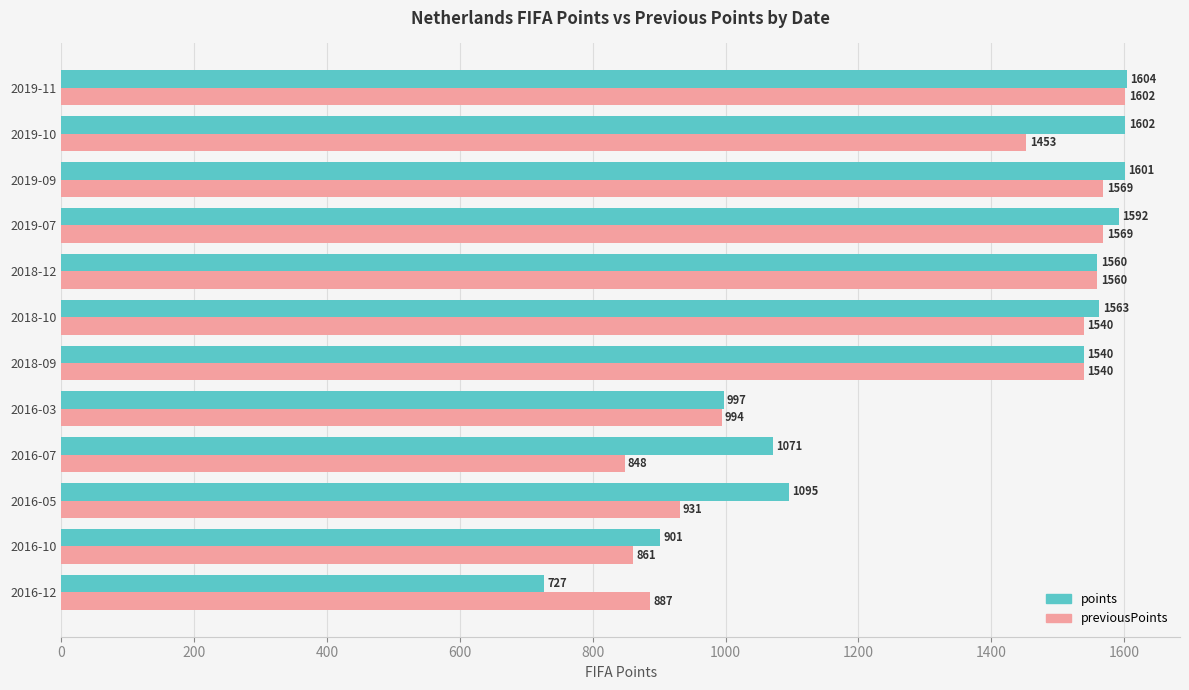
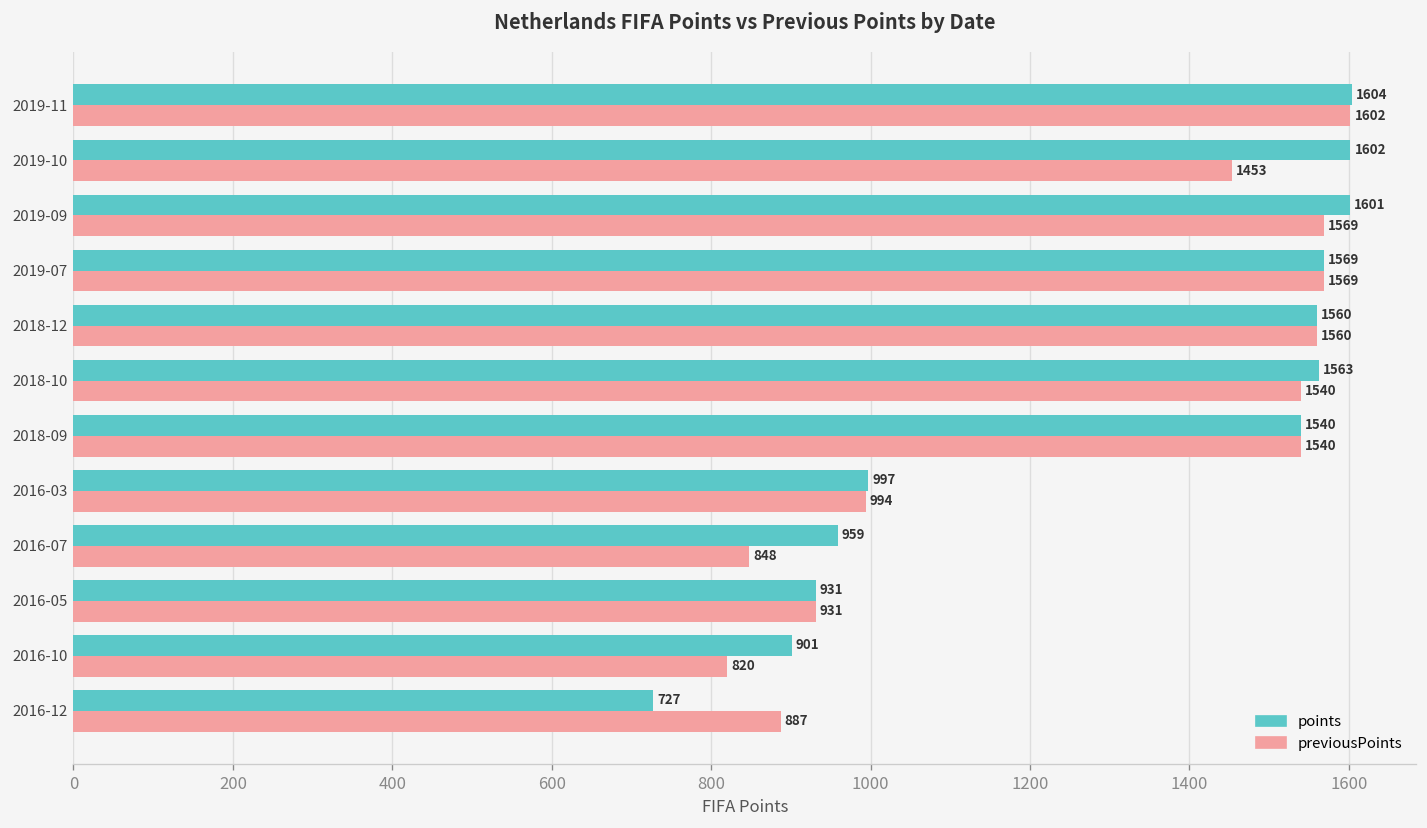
  {
    "points": {
      "2019-11": 1604,
      "2019-10": 1602,
      "2019-09": 1601,
-     "2019-07": 1592,
+     "2019-07": 1569,
      "2018-12": 1560,
      "2018-10": 1563,
      "2018-09": 1540,
      "2016-03": 997,
-     "2016-07": 1071,
-     "2016-05": 1095,
+     "2016-07": 959,
+     "2016-05": 931,
      "2016-10": 901,
      "2016-12": 727
    },
    "previousPoints": {
      "2019-11": 1602,
      "2019-10": 1453,
      "2019-09": 1569,
      "2019-07": 1569,
      "2018-12": 1560,
      "2018-10": 1540,
      "2018-09": 1540,
      "2016-03": 994,
      "2016-07": 848,
      "2016-05": 931,
-     "2016-10": 861,
+     "2016-10": 820,
      "2016-12": 887
    }
  }
